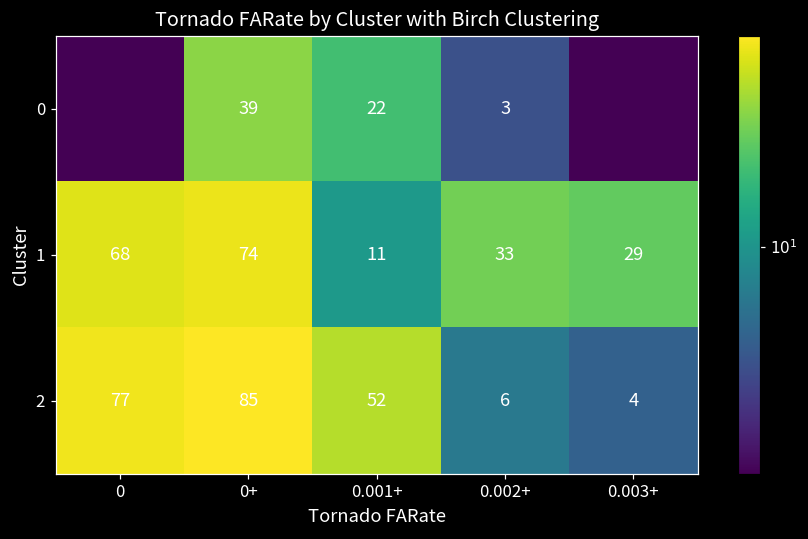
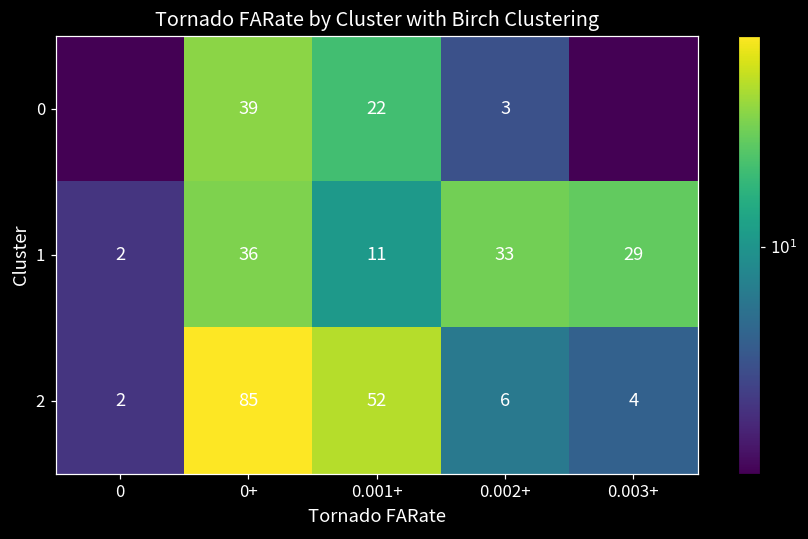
  {
    "0": {
      "0+": 39,
      "0.001+": 22,
      "0.002+": 3
    },
    "1": {
-     "0": 68,
-     "0+": 74,
+     "0": 2,
+     "0+": 36,
      "0.001+": 11,
      "0.002+": 33,
      "0.003+": 29
    },
    "2": {
-     "0": 77,
+     "0": 2,
      "0+": 85,
      "0.001+": 52,
      "0.002+": 6,
      "0.003+": 4
    }
  }
